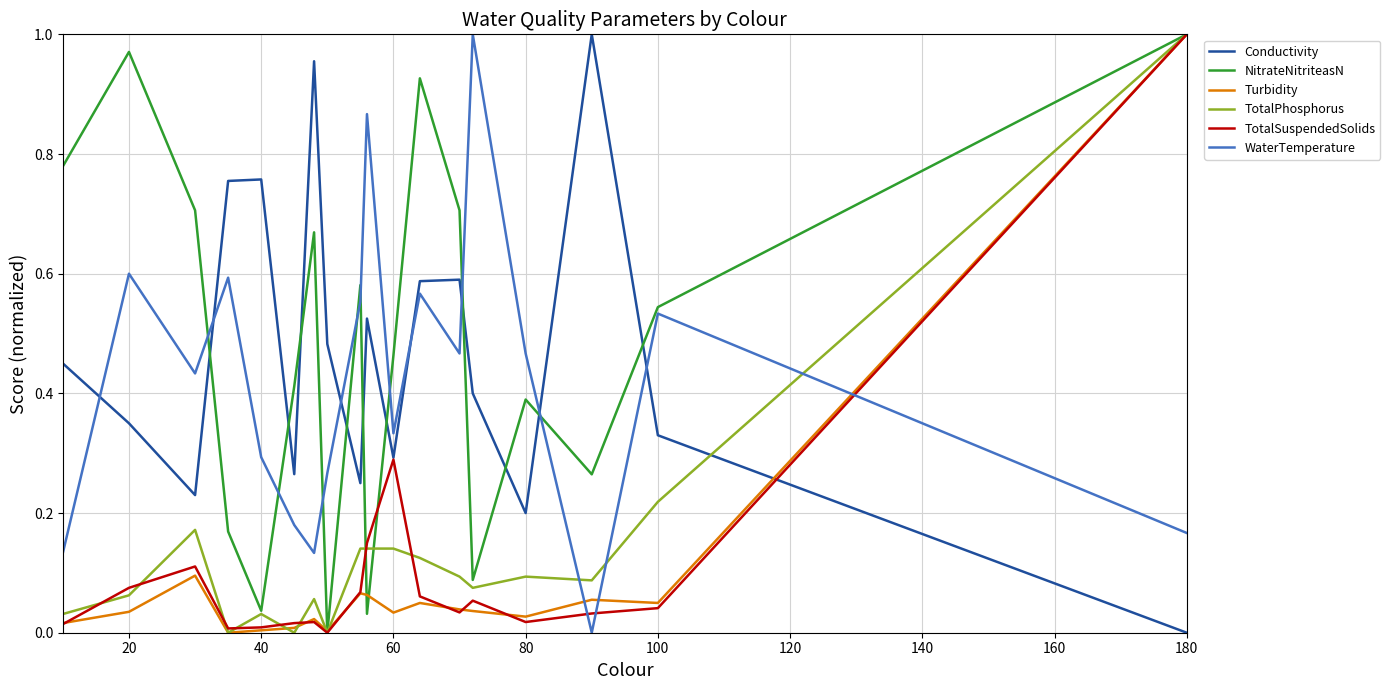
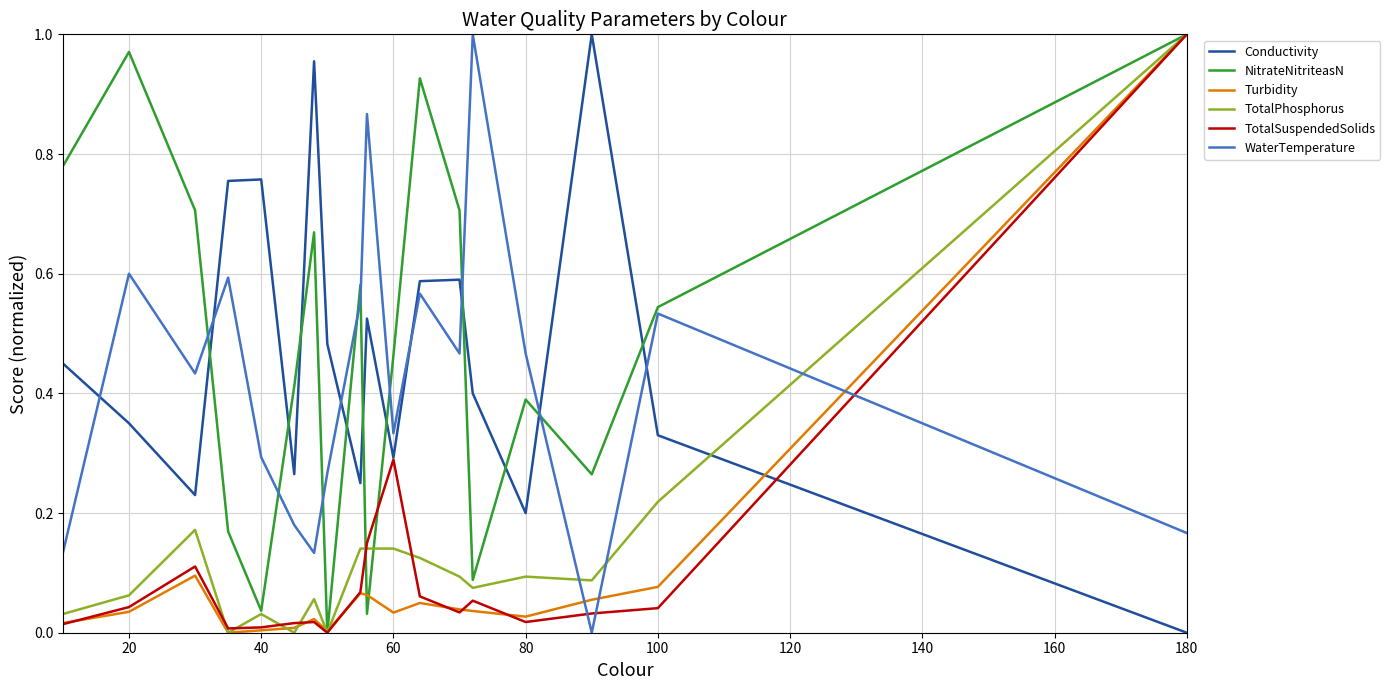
  {
    "Conductivity": {
      "20": 0.35,
      "40": 0.76,
      "80": 0.20,
      "100": 0.33,
      "180": 0.00
    },
    "NitrateNitriteasN": {
      "20": 0.97,
      "40": 0.04,
      "60": 0.46,
      "80": 0.39,
      "100": 0.54
    },
    "Turbidity": {
      "20": 0.03,
      "40": 0.00,
      "60": 0.03,
      "80": 0.03,
-     "100": 0.05
+     "100": 0.08
    },
    "TotalPhosphorus": {
      "20": 0.06,
      "40": 0.03,
      "60": 0.14,
      "80": 0.09,
      "100": 0.22
    },
    "TotalSuspendedSolids": {
-     "20": 0.08,
+     "20": 0.04,
      "40": 0.01,
      "80": 0.02,
      "100": 0.04
    },
    "WaterTemperature": {
      "20": 0.60,
      "40": 0.29,
      "60": 0.33,
      "80": 0.47,
      "100": 0.53,
      "180": 0.17
    }
  }
